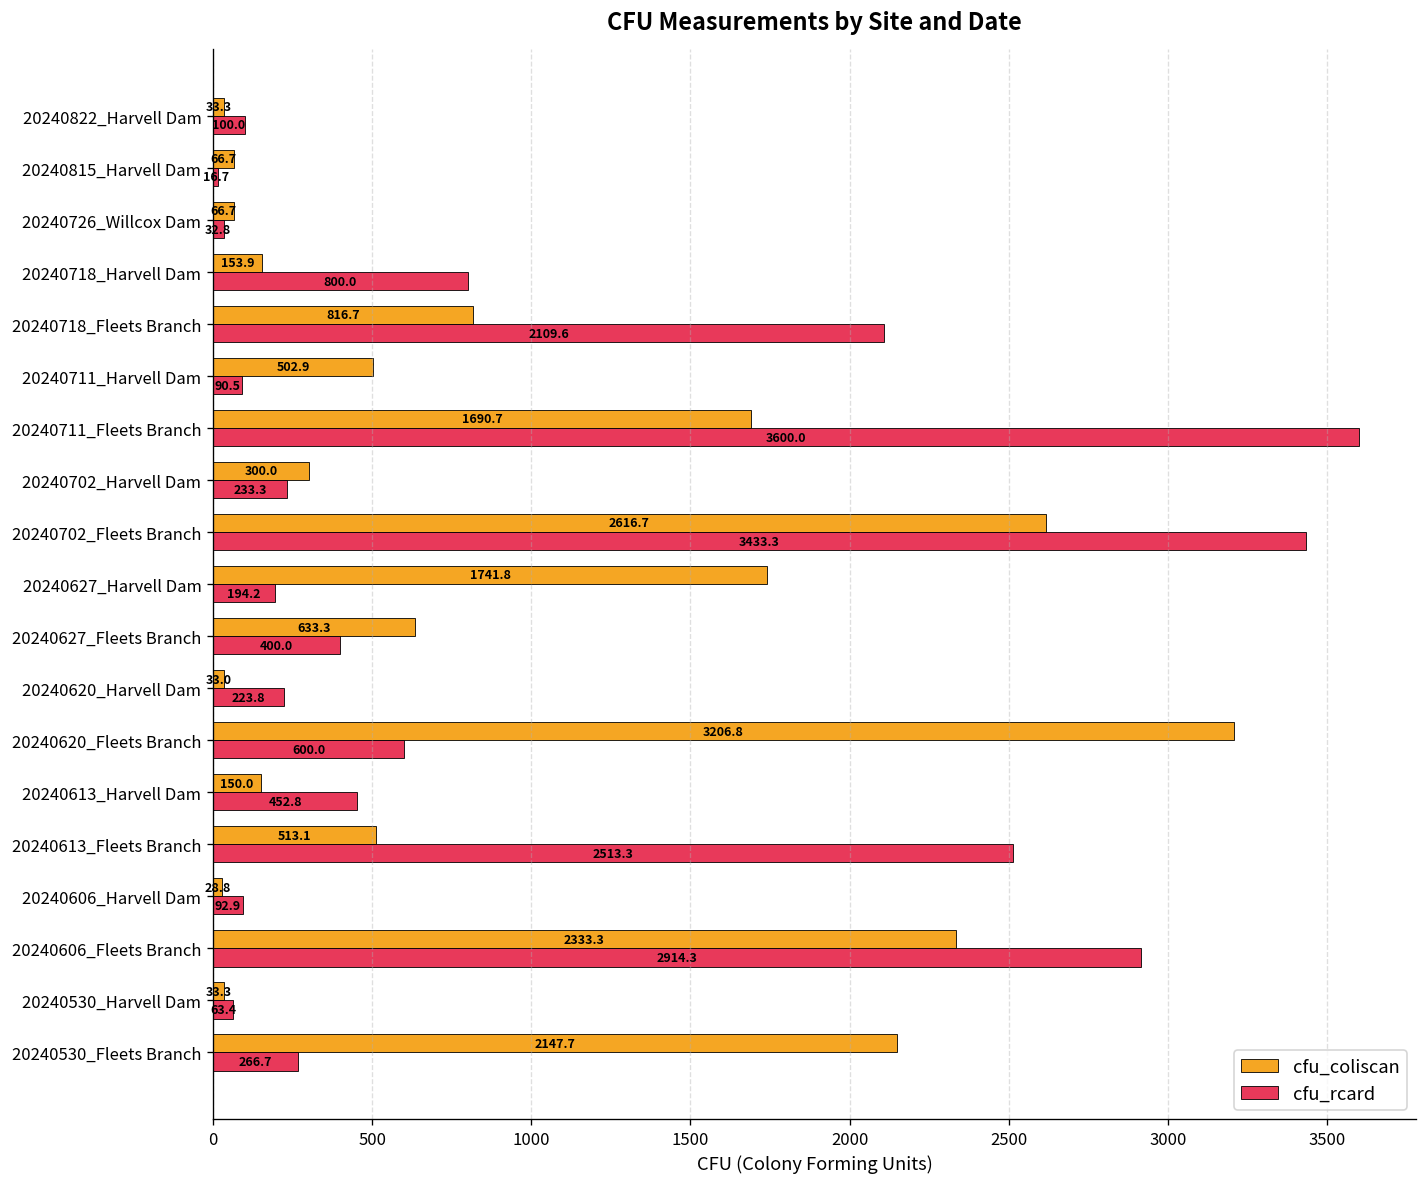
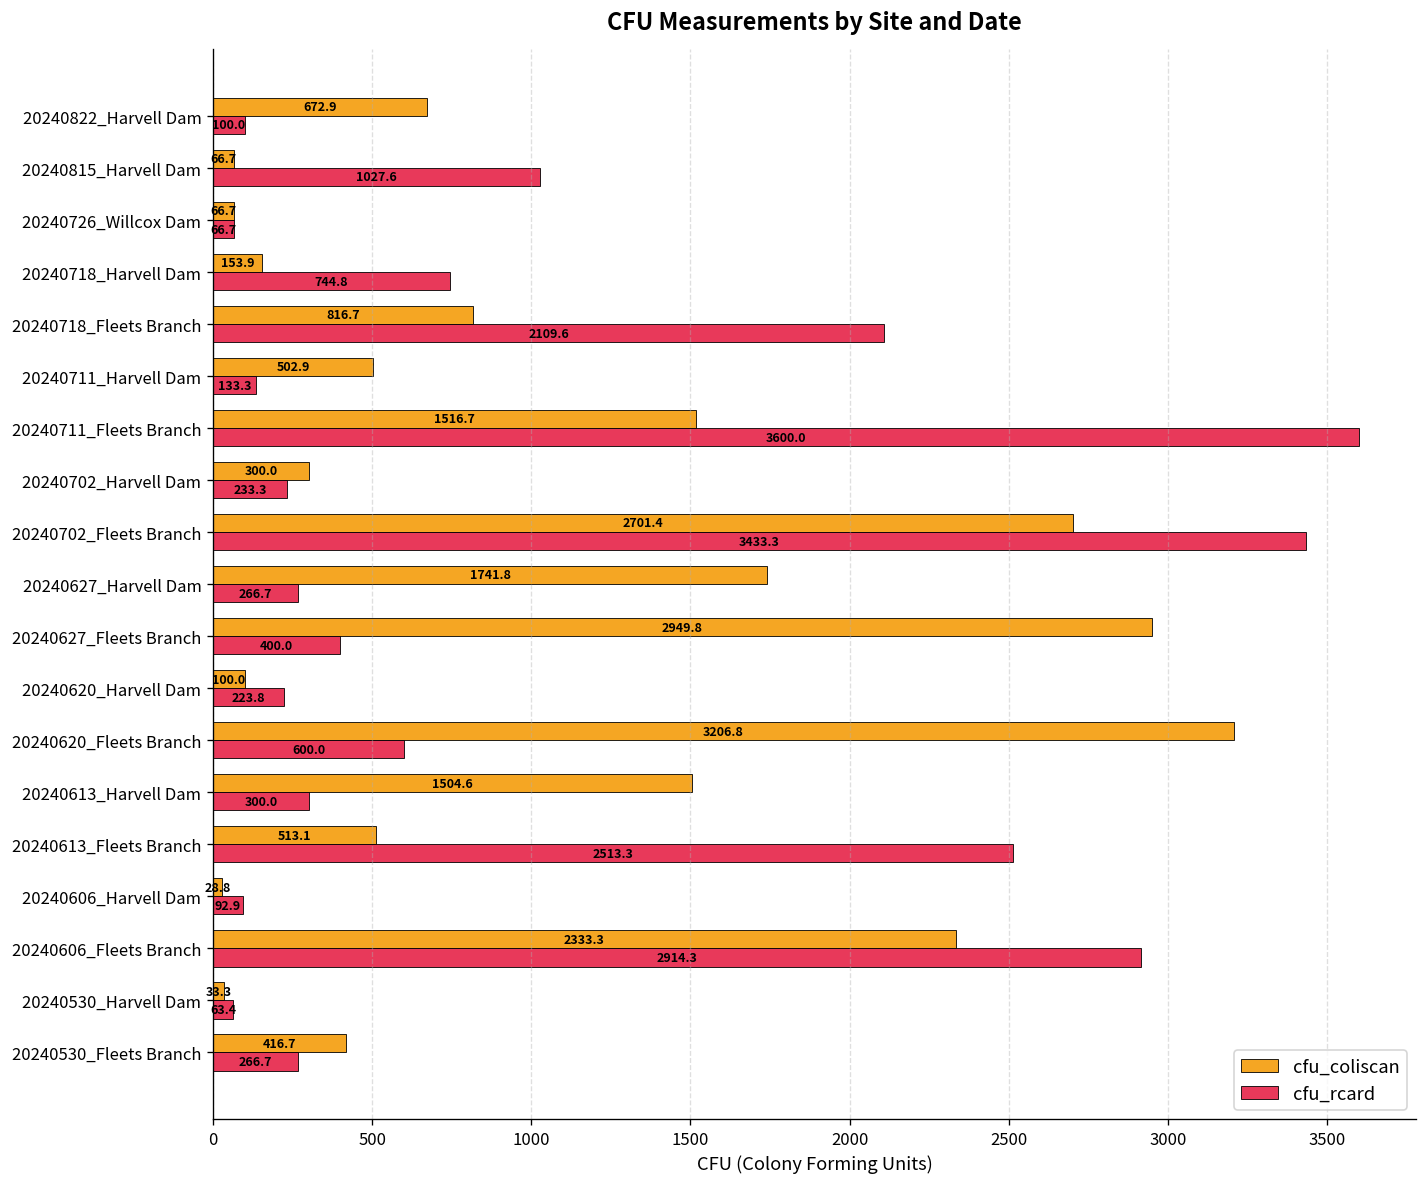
  {
    "cfu_coliscan": {
-     "20240822_Harvell Dam": 33.3,
+     "20240822_Harvell Dam": 672.9,
      "20240815_Harvell Dam": 66.7,
      "20240726_Willcox Dam": 66.7,
      "20240718_Harvell Dam": 153.9,
      "20240718_Fleets Branch": 816.7,
      "20240711_Harvell Dam": 502.9,
-     "20240711_Fleets Branch": 1690.7,
+     "20240711_Fleets Branch": 1516.7,
      "20240702_Harvell Dam": 300.0,
-     "20240702_Fleets Branch": 2616.7,
+     "20240702_Fleets Branch": 2701.4,
      "20240627_Harvell Dam": 1741.8,
-     "20240627_Fleets Branch": 633.3,
-     "20240620_Harvell Dam": 33.0,
+     "20240627_Fleets Branch": 2949.8,
+     "20240620_Harvell Dam": 100.0,
      "20240620_Fleets Branch": 3206.8,
-     "20240613_Harvell Dam": 150.0,
+     "20240613_Harvell Dam": 1504.6,
      "20240613_Fleets Branch": 513.1,
      "20240606_Harvell Dam": 28.8,
      "20240606_Fleets Branch": 2333.3,
      "20240530_Harvell Dam": 33.3,
-     "20240530_Fleets Branch": 2147.7
+     "20240530_Fleets Branch": 416.7
    },
    "cfu_rcard": {
      "20240822_Harvell Dam": 100.0,
-     "20240815_Harvell Dam": 16.7,
-     "20240726_Willcox Dam": 32.8,
-     "20240718_Harvell Dam": 800.0,
+     "20240815_Harvell Dam": 1027.6,
+     "20240726_Willcox Dam": 66.7,
+     "20240718_Harvell Dam": 744.8,
      "20240718_Fleets Branch": 2109.6,
-     "20240711_Harvell Dam": 90.5,
+     "20240711_Harvell Dam": 133.3,
      "20240711_Fleets Branch": 3600.0,
      "20240702_Harvell Dam": 233.3,
      "20240702_Fleets Branch": 3433.3,
-     "20240627_Harvell Dam": 194.2,
+     "20240627_Harvell Dam": 266.7,
      "20240627_Fleets Branch": 400.0,
      "20240620_Harvell Dam": 223.8,
      "20240620_Fleets Branch": 600.0,
-     "20240613_Harvell Dam": 452.8,
+     "20240613_Harvell Dam": 300.0,
      "20240613_Fleets Branch": 2513.3,
      "20240606_Harvell Dam": 92.9,
      "20240606_Fleets Branch": 2914.3,
      "20240530_Harvell Dam": 63.4,
      "20240530_Fleets Branch": 266.7
    }
  }
